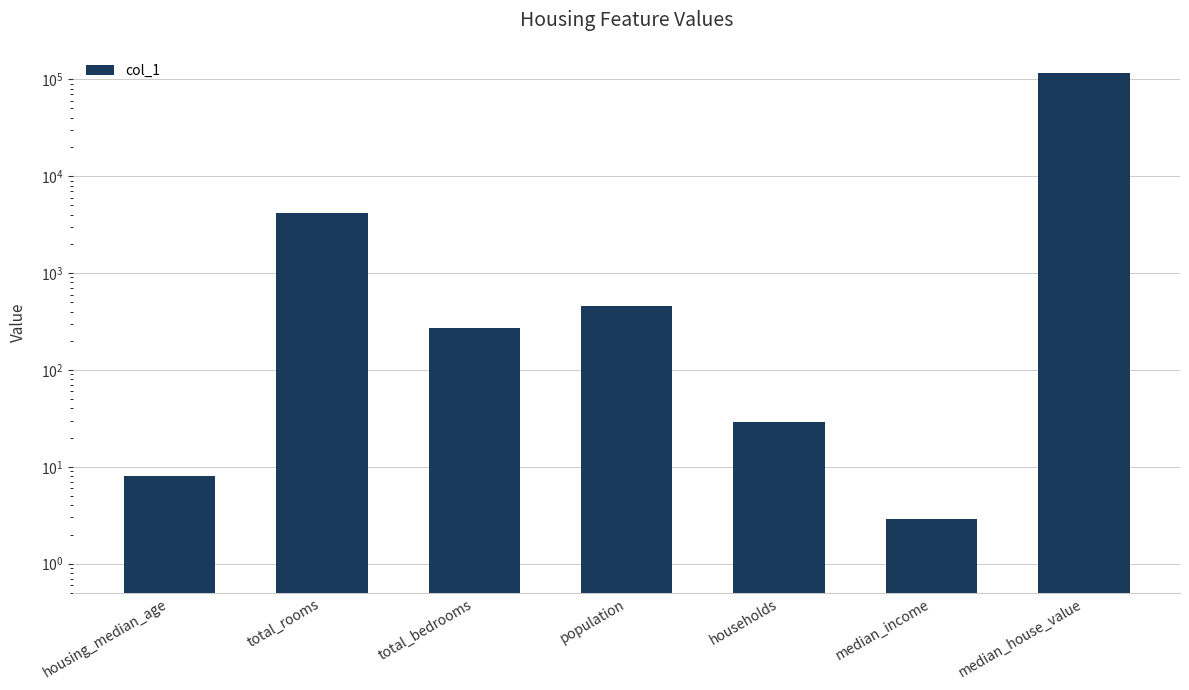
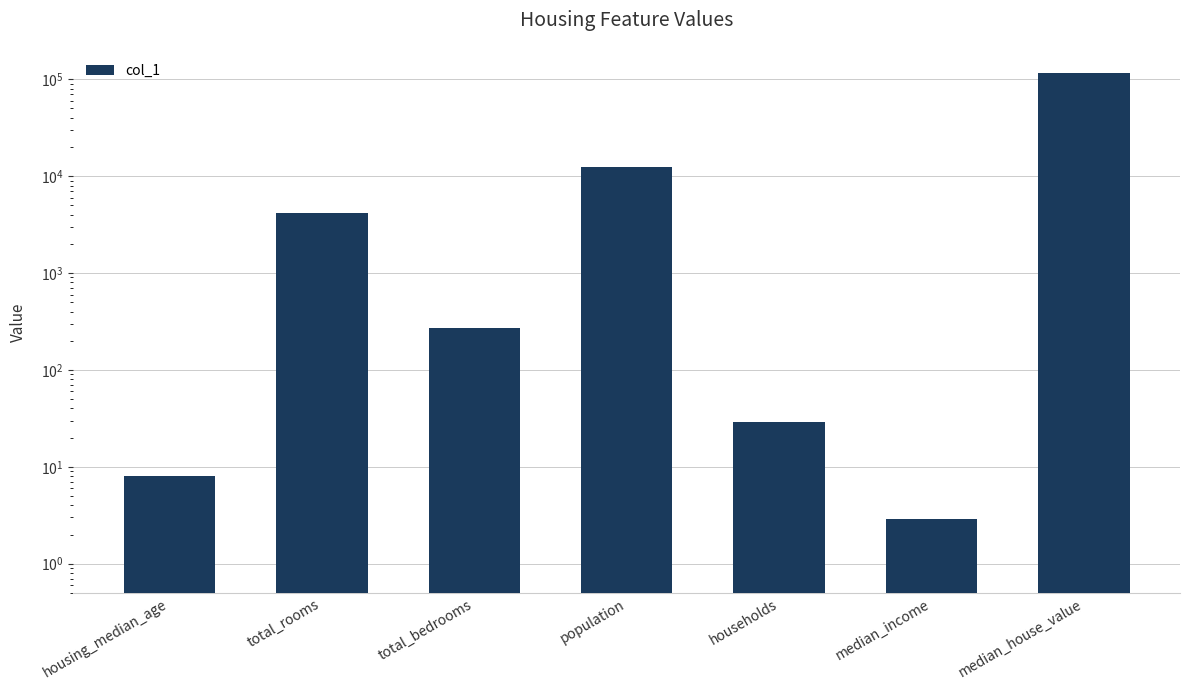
  {
    "housing_median_age": 8,
    "total_rooms": 4100,
    "total_bedrooms": 270,
-   "population": 500,
+   "population": 12000,
    "households": 29,
    "median_income": 3,
    "median_house_value": 120000
  }
